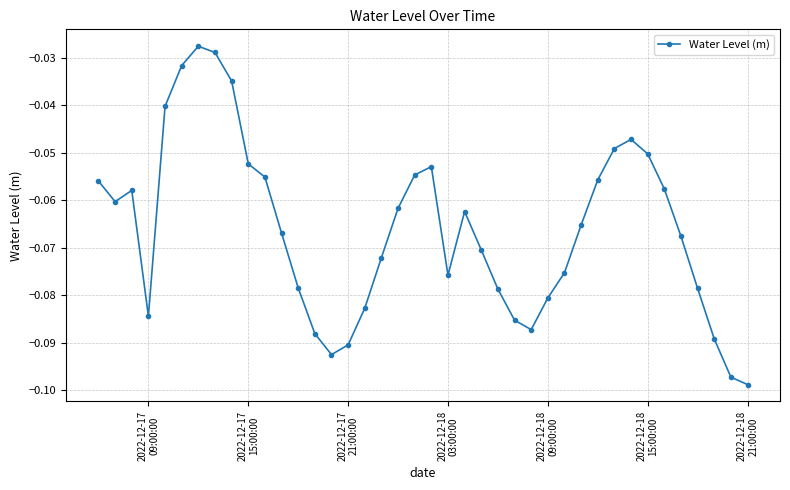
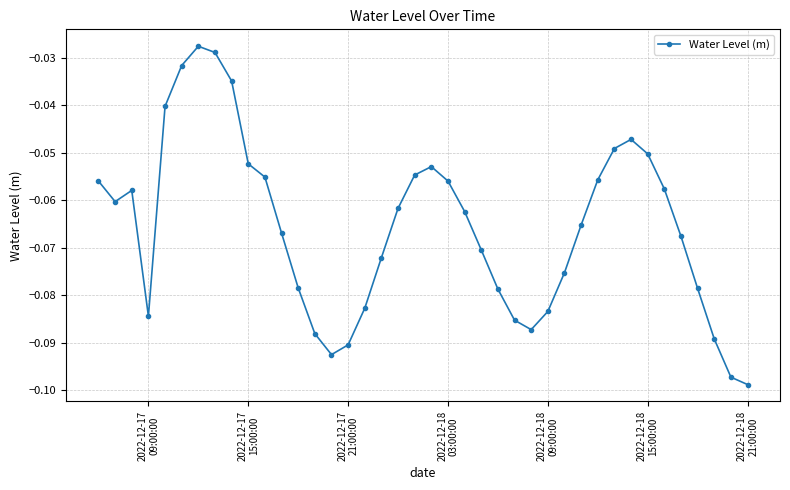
  {
    "2022-12-17 09:00:00": -0.084,
    "2022-12-17 15:00:00": -0.052,
    "2022-12-17 21:00:00": -0.090,
-   "2022-12-18 03:00:00": -0.076,
-   "2022-12-18 09:00:00": -0.081,
+   "2022-12-18 03:00:00": -0.056,
+   "2022-12-18 09:00:00": -0.083,
    "2022-12-18 15:00:00": -0.050,
    "2022-12-18 21:00:00": -0.099
  }
